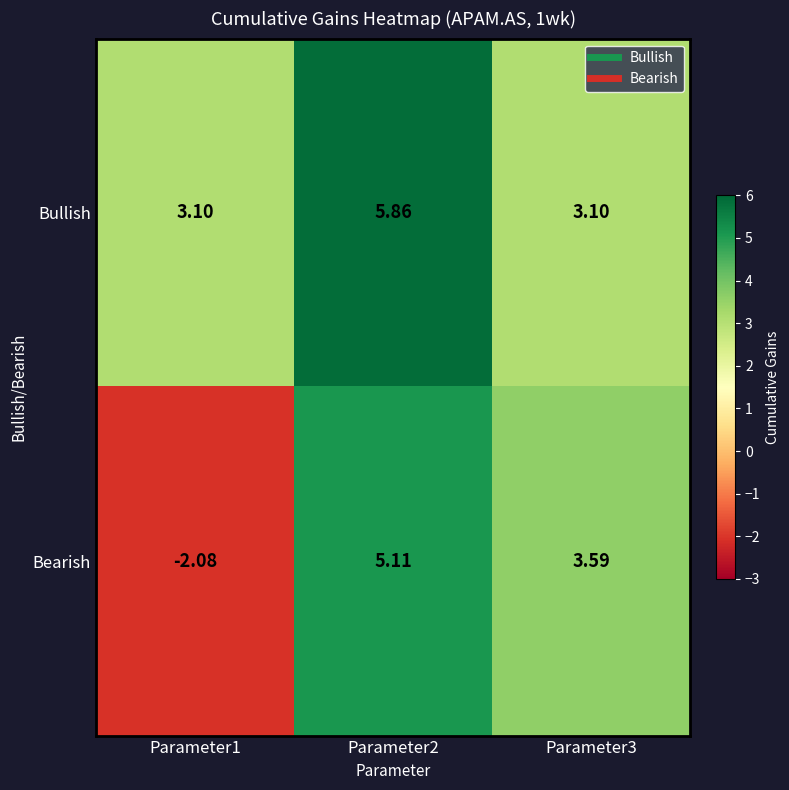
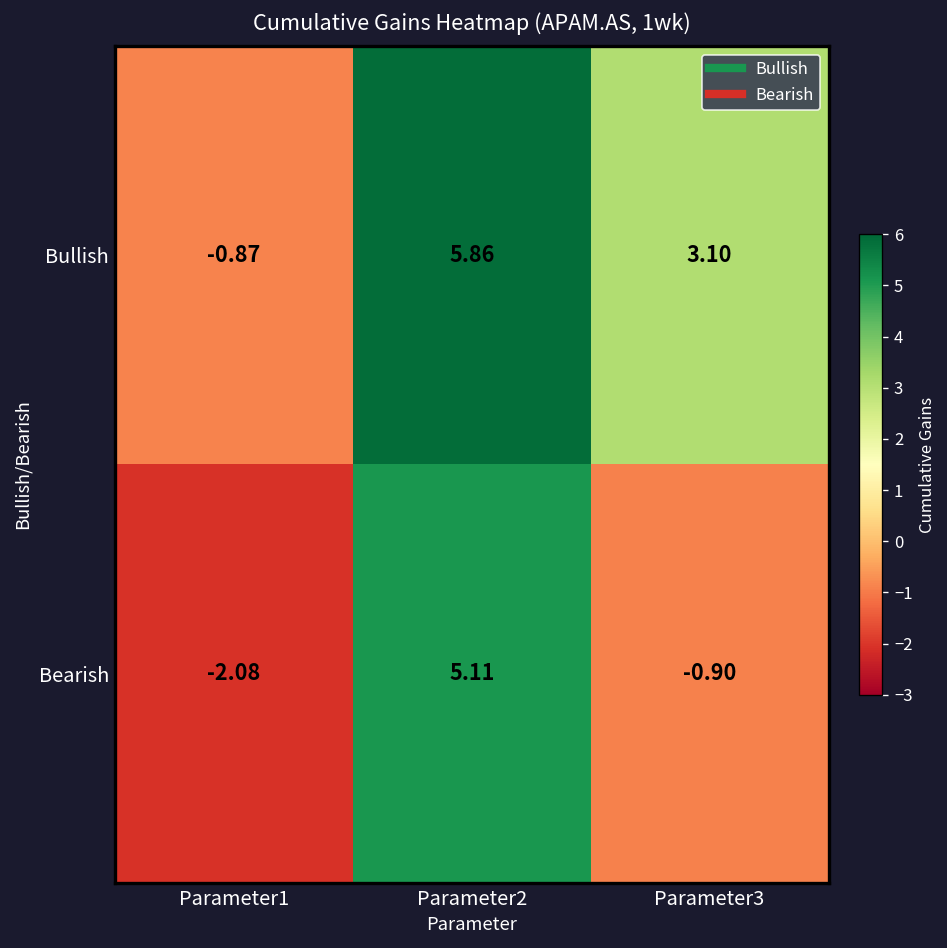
  {
    "Bullish": {
-     "Parameter1": 3.10,
+     "Parameter1": -0.87,
      "Parameter2": 5.86,
      "Parameter3": 3.10
    },
    "Bearish": {
      "Parameter1": -2.08,
      "Parameter2": 5.11,
-     "Parameter3": 3.59
+     "Parameter3": -0.90
    }
  }
